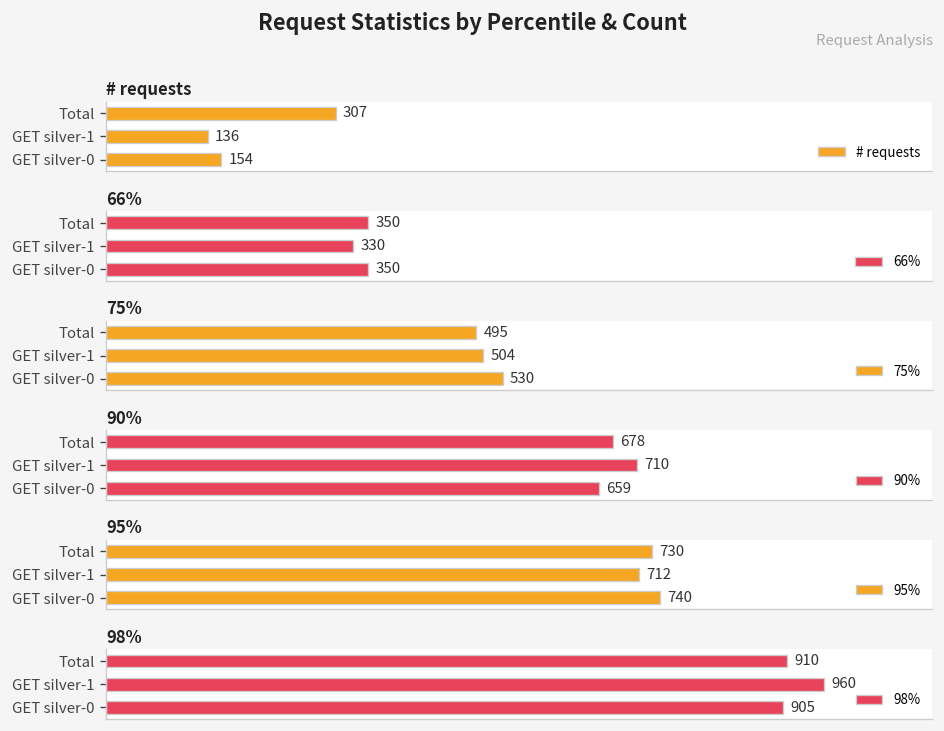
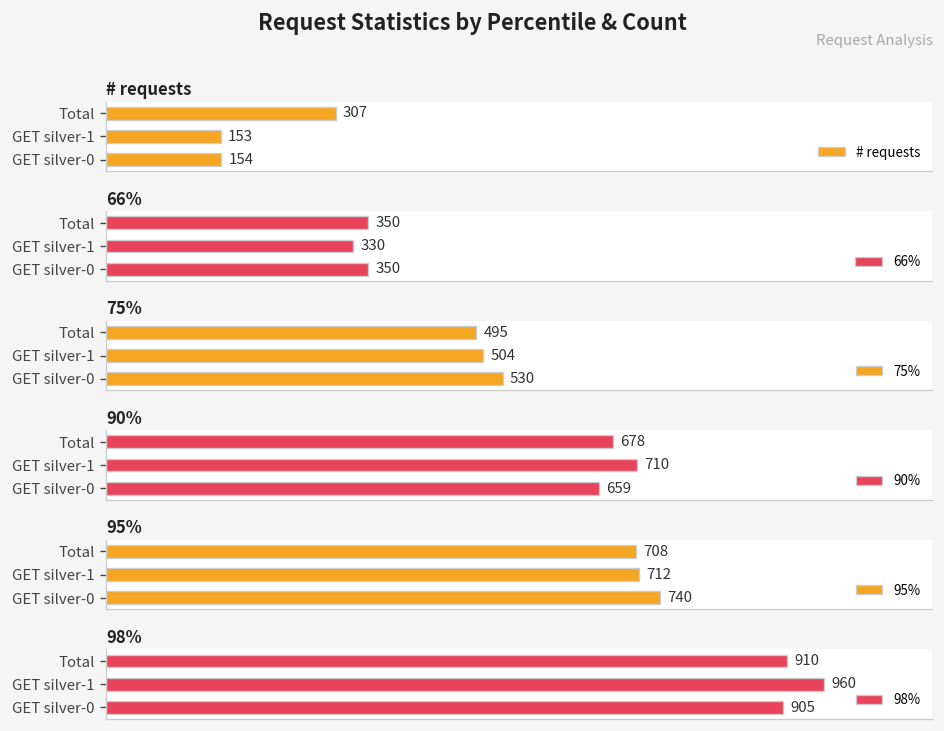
  {
    "# requests": {
      "Total": 307,
-     "GET silver-1": 136,
+     "GET silver-1": 153,
      "GET silver-0": 154
    },
    "66%": {
      "Total": 350,
      "GET silver-1": 330,
      "GET silver-0": 350
    },
    "75%": {
      "Total": 495,
      "GET silver-1": 504,
      "GET silver-0": 530
    },
    "90%": {
      "Total": 678,
      "GET silver-1": 710,
      "GET silver-0": 659
    },
    "95%": {
-     "Total": 730,
+     "Total": 708,
      "GET silver-1": 712,
      "GET silver-0": 740
    },
    "98%": {
      "Total": 910,
      "GET silver-1": 960,
      "GET silver-0": 905
    }
  }
